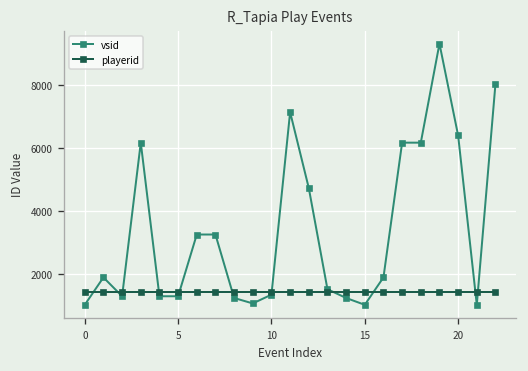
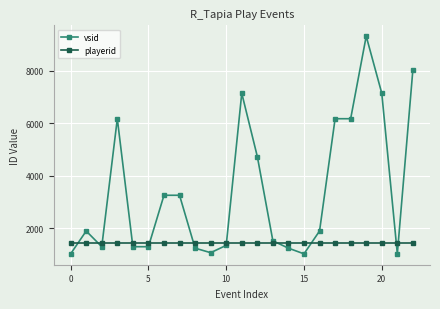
  {
    "vsid": {
      "0": 1000,
      "5": 1300,
      "15": 1000,
-     "20": 6400
+     "20": 7100
    },
    "playerid": {
      "0": 1400,
      "5": 1400,
      "15": 1400,
      "20": 1400
    }
  }
